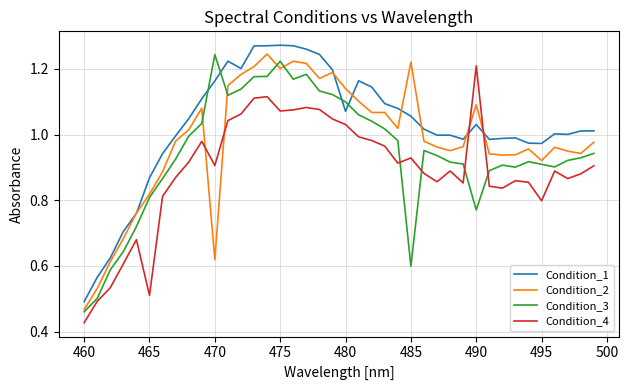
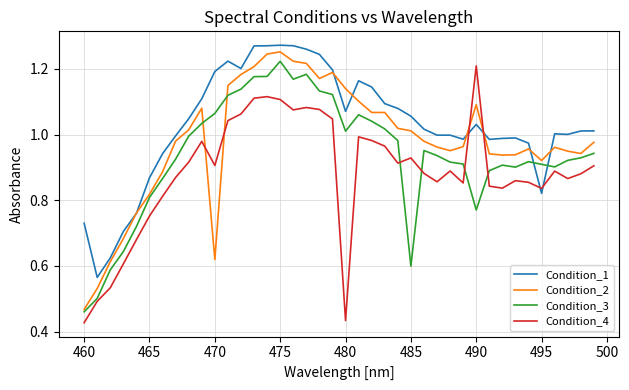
  {
    "Condition_1": {
-     "460": 0.49,
+     "460": 0.73,
      "465": 0.87,
-     "470": 1.16,
+     "470": 1.19,
      "475": 1.27,
      "480": 1.07,
      "485": 1.06,
      "490": 1.03,
-     "495": 0.97
+     "495": 0.82
    },
    "Condition_2": {
      "465": 0.82,
      "470": 0.62,
-     "475": 1.20,
+     "475": 1.25,
      "480": 1.14,
-     "485": 1.22,
+     "485": 1.01,
      "490": 1.09,
      "495": 0.92
    },
    "Condition_3": {
      "465": 0.81,
-     "470": 1.24,
+     "470": 1.06,
      "475": 1.22,
-     "480": 1.10,
+     "480": 1.01,
      "485": 0.60,
      "490": 0.77,
      "495": 0.91
    },
    "Condition_4": {
      "460": 0.43,
-     "465": 0.51,
+     "465": 0.75,
      "470": 0.91,
-     "475": 1.07,
-     "480": 1.03,
+     "475": 1.11,
+     "480": 0.43,
      "485": 0.93,
      "490": 1.21,
-     "495": 0.80
+     "495": 0.84
    }
  }
